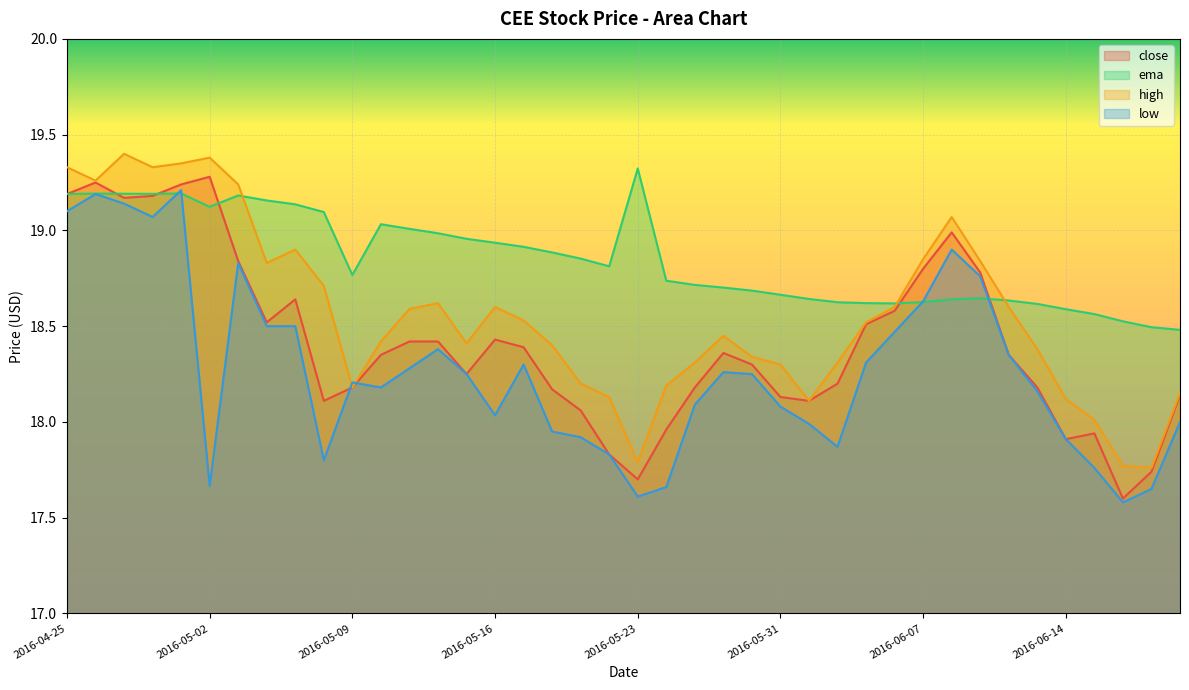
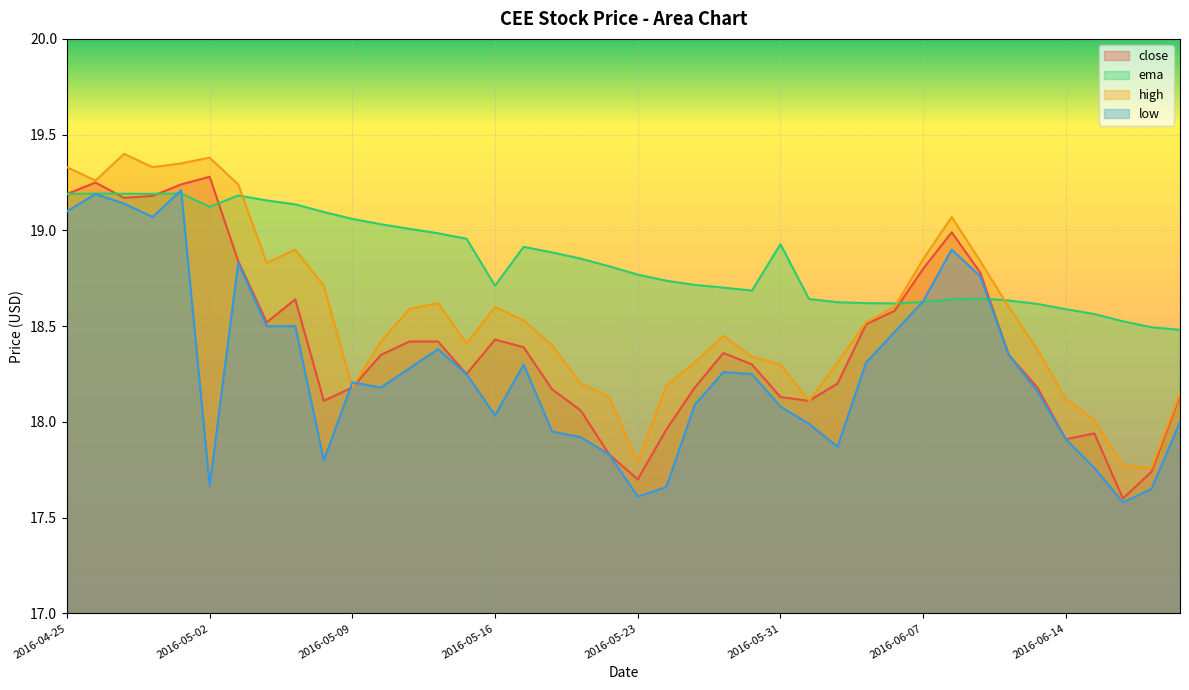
  {
    "ema": {
      "2016-05-02": 19.12,
-     "2016-05-09": 18.77,
-     "2016-05-16": 18.94,
-     "2016-05-23": 19.32,
-     "2016-05-31": 18.66,
+     "2016-05-09": 19.06,
+     "2016-05-16": 18.71,
+     "2016-05-23": 18.77,
+     "2016-05-31": 18.93,
      "2016-06-14": 18.59
    },
    "low": {
      "2016-04-25": 19.10,
      "2016-05-02": 17.67,
      "2016-05-09": 18.21,
      "2016-05-16": 18.03,
      "2016-05-23": 17.61,
      "2016-05-31": 18.08
    }
  }
